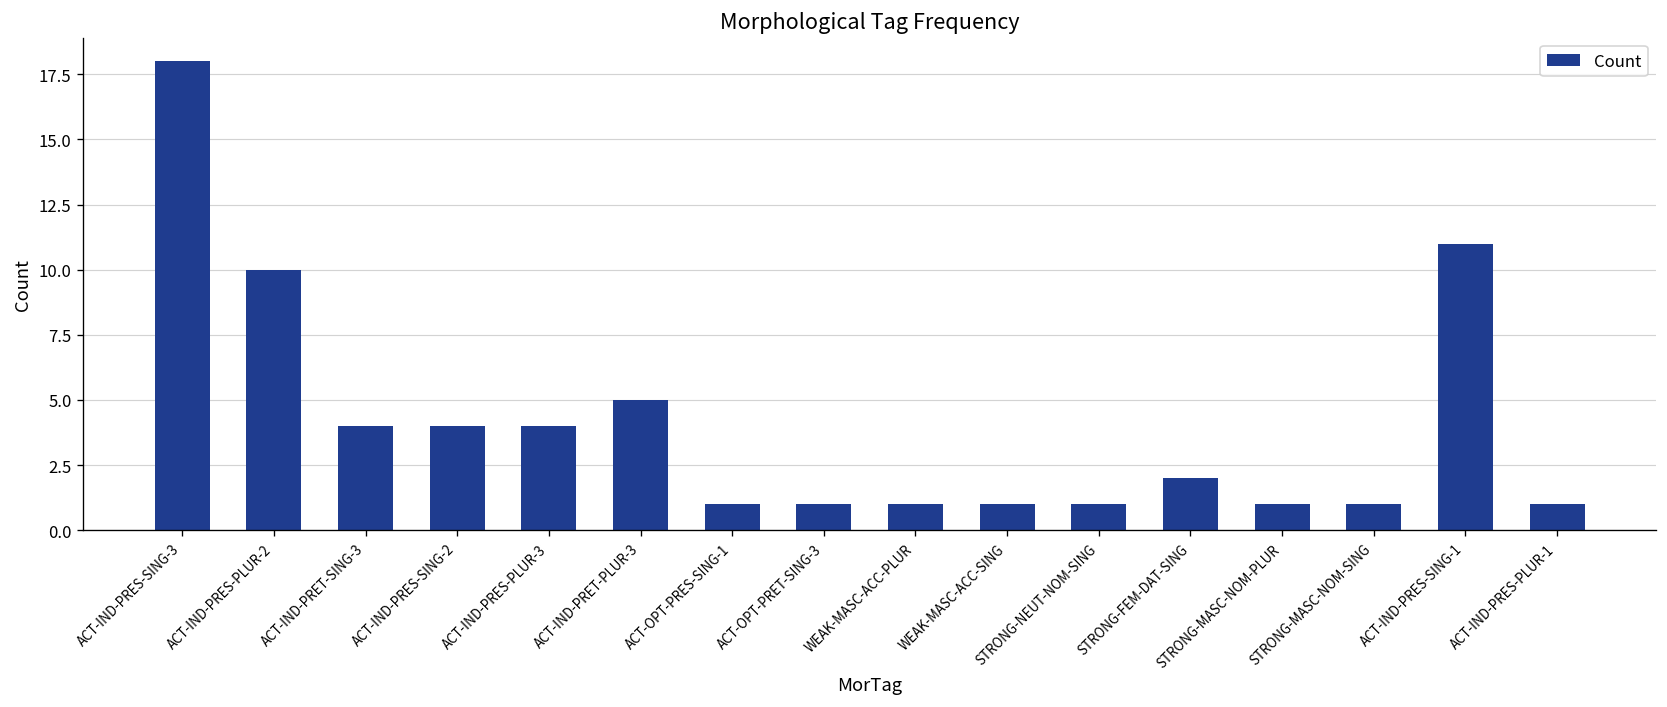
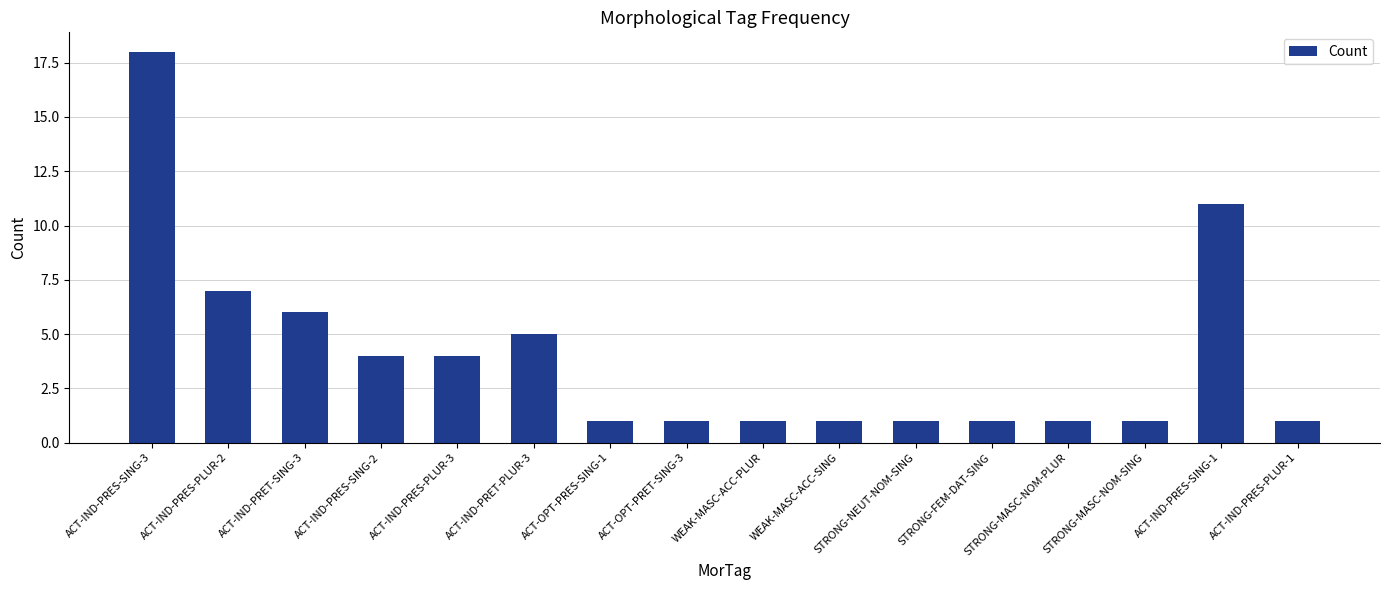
  {
    "ACT-IND-PRES-SING-3": 18,
-   "ACT-IND-PRES-PLUR-2": 10,
-   "ACT-IND-PRET-SING-3": 4,
+   "ACT-IND-PRES-PLUR-2": 7,
+   "ACT-IND-PRET-SING-3": 6,
    "ACT-IND-PRES-SING-2": 4,
    "ACT-IND-PRES-PLUR-3": 4,
    "ACT-IND-PRET-PLUR-3": 5,
    "ACT-OPT-PRES-SING-1": 1,
    "ACT-OPT-PRET-SING-3": 1,
    "WEAK-MASC-ACC-PLUR": 1,
    "WEAK-MASC-ACC-SING": 1,
    "STRONG-NEUT-NOM-SING": 1,
-   "STRONG-FEM-DAT-SING": 2,
+   "STRONG-FEM-DAT-SING": 1,
    "STRONG-MASC-NOM-PLUR": 1,
    "STRONG-MASC-NOM-SING": 1,
    "ACT-IND-PRES-SING-1": 11,
    "ACT-IND-PRES-PLUR-1": 1
  }
